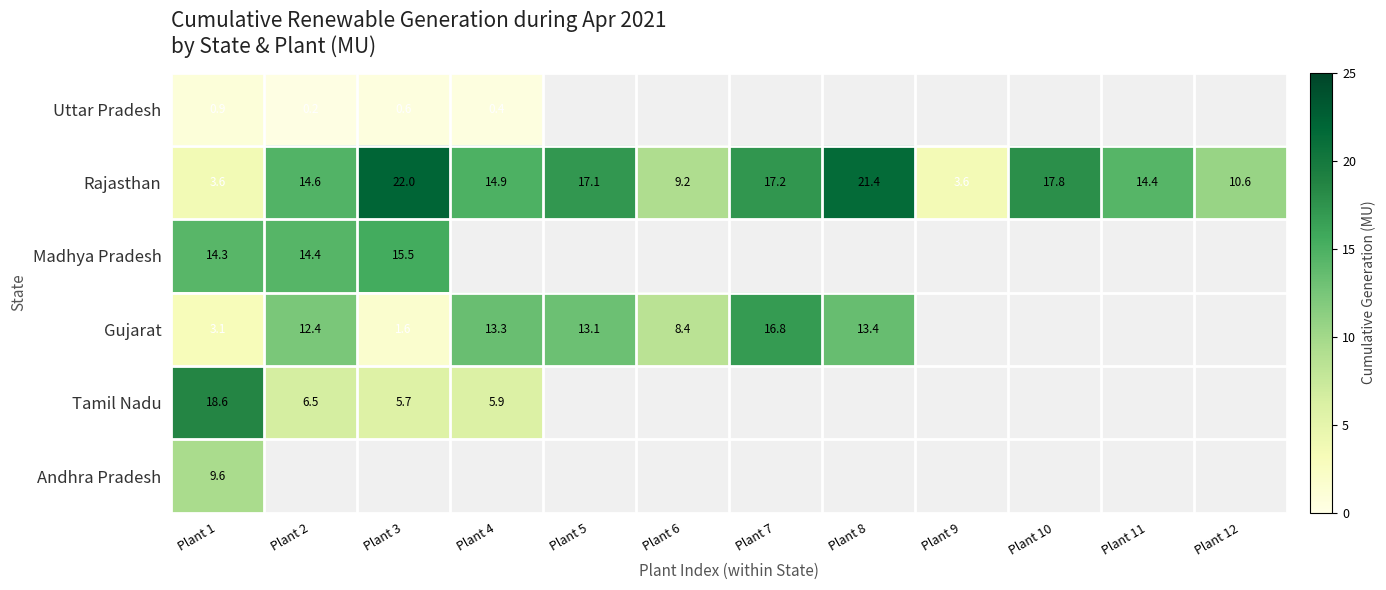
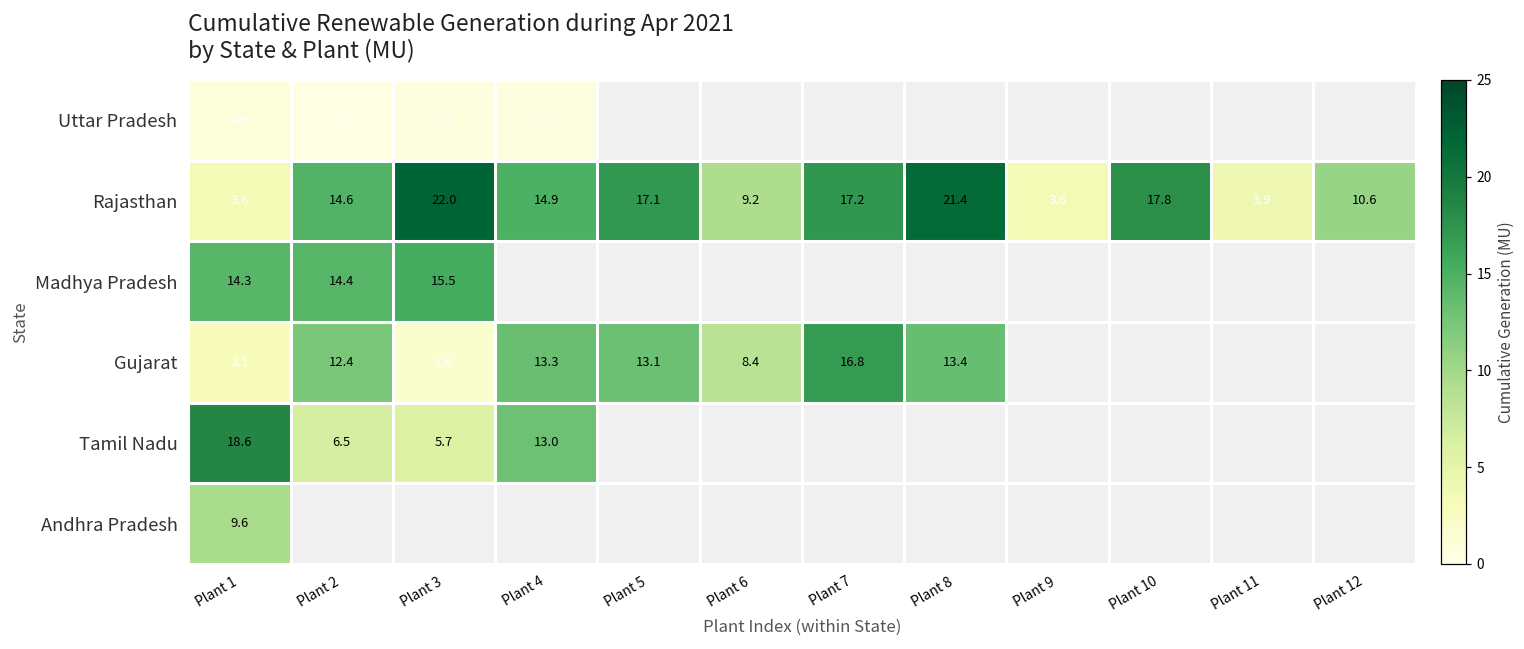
  {
    "Rajasthan": {
      "Plant 1": 3.6,
      "Plant 2": 14.6,
      "Plant 3": 22.0,
      "Plant 4": 14.9,
      "Plant 5": 17.1,
      "Plant 6": 9.2,
      "Plant 7": 17.2,
      "Plant 8": 21.4,
      "Plant 9": 3.6,
      "Plant 10": 17.8,
-     "Plant 11": 14.4,
+     "Plant 11": 3.9,
      "Plant 12": 10.6
    },
    "Madhya Pradesh": {
      "Plant 1": 14.3,
      "Plant 2": 14.4,
      "Plant 3": 15.5
    },
    "Gujarat": {
      "Plant 1": 3.1,
      "Plant 2": 12.4,
      "Plant 3": 1.6,
      "Plant 4": 13.3,
      "Plant 5": 13.1,
      "Plant 6": 8.4,
      "Plant 7": 16.8,
      "Plant 8": 13.4
    },
    "Tamil Nadu": {
      "Plant 1": 18.6,
      "Plant 2": 6.5,
      "Plant 3": 5.7,
-     "Plant 4": 5.9
+     "Plant 4": 13.0
    },
    "Andhra Pradesh": {
      "Plant 1": 9.6
    }
  }
